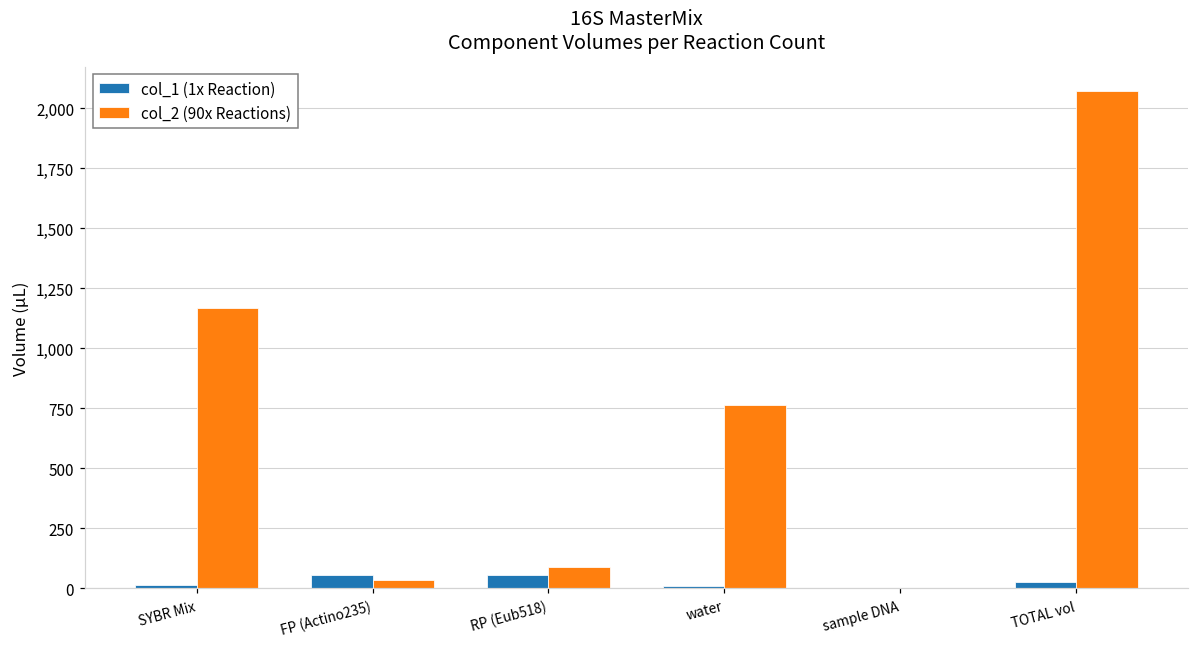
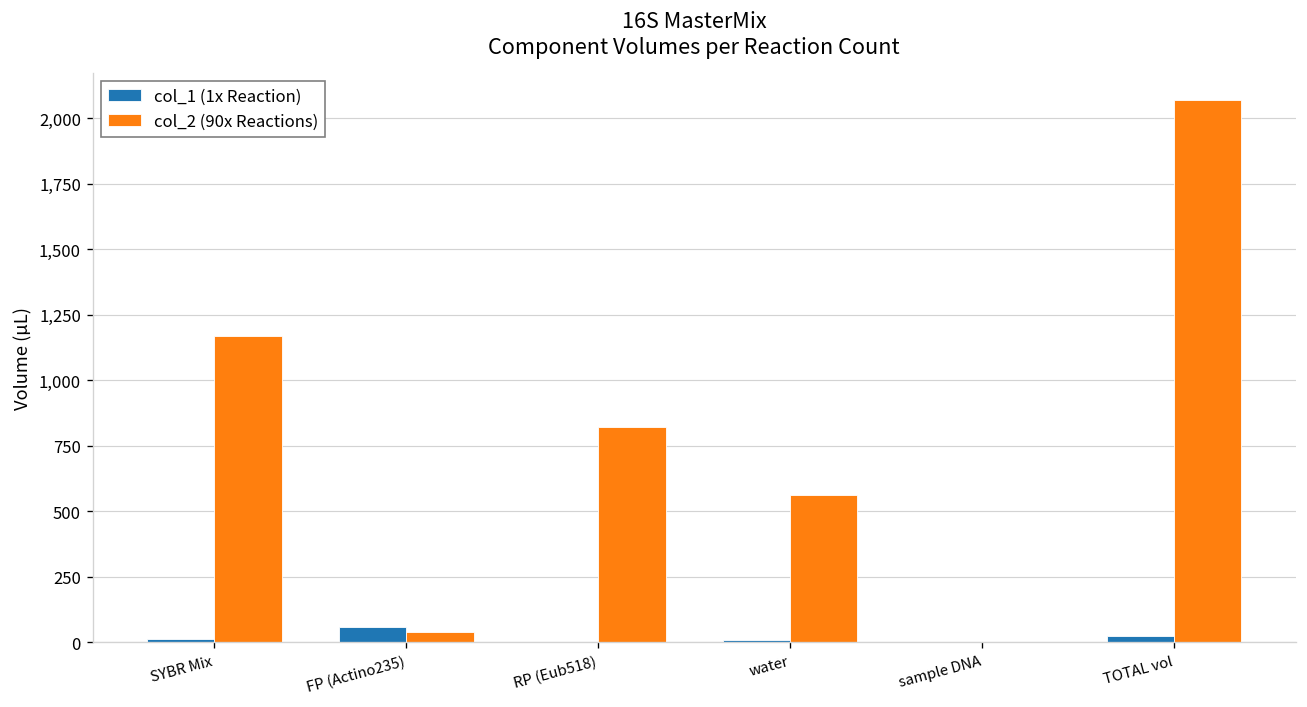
  {
    "col_1 (1x Reaction)": {
      "SYBR Mix": "10",
      "FP (Actino235)": "60",
-     "RP (Eub518)": "60",
+     "RP (Eub518)": "0",
      "TOTAL vol": "30"
    },
    "col_2 (90x Reactions)": {
      "SYBR Mix": "1,170",
      "FP (Actino235)": "40",
-     "RP (Eub518)": "90",
-     "water": "770",
+     "RP (Eub518)": "820",
+     "water": "560",
      "sample DNA": "0",
      "TOTAL vol": "2,070"
    }
  }
